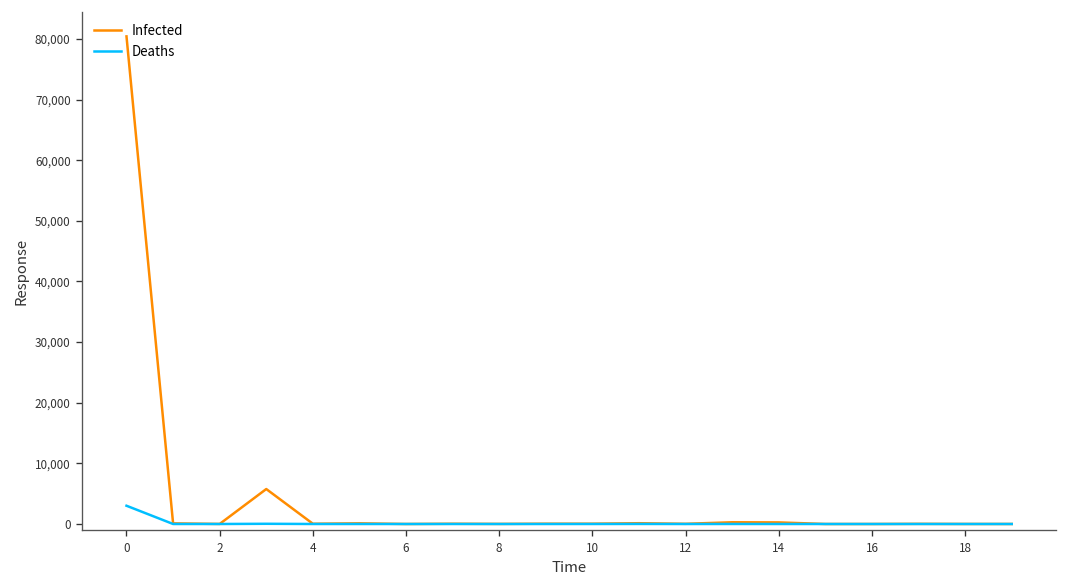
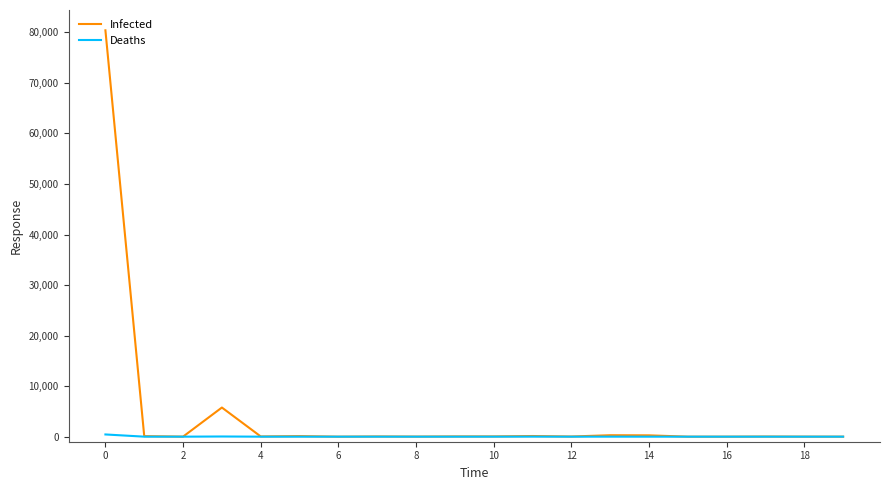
  {
    "Infected": {
      "0": "80,000"
    },
    "Deaths": {
-     "0": "3,000"
+     "0": "0"
    }
  }
